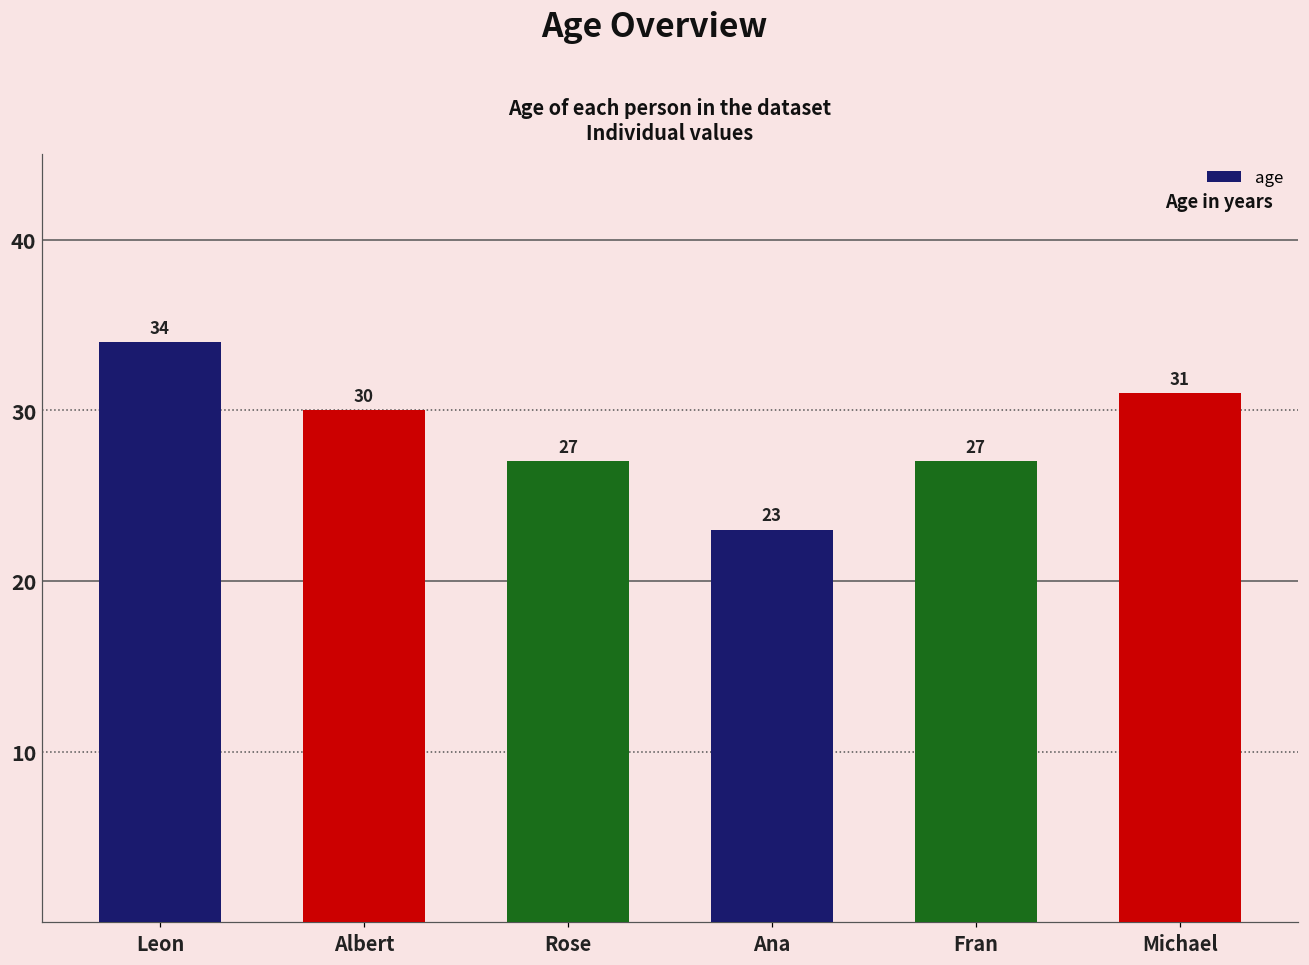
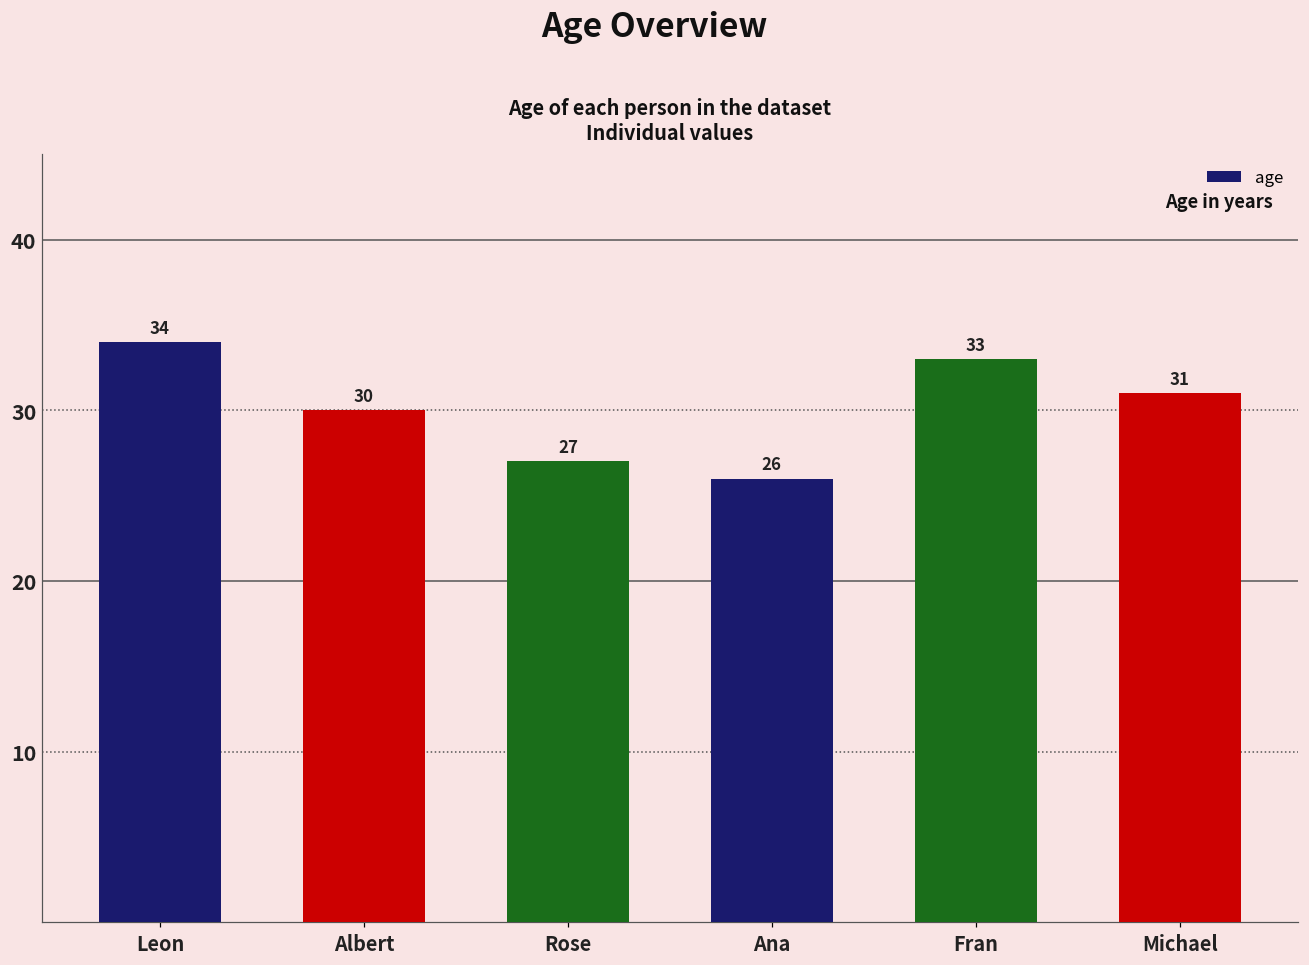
  {
    "Leon": 34,
    "Albert": 30,
    "Rose": 27,
-   "Ana": 23,
-   "Fran": 27,
+   "Ana": 26,
+   "Fran": 33,
    "Michael": 31
  }
